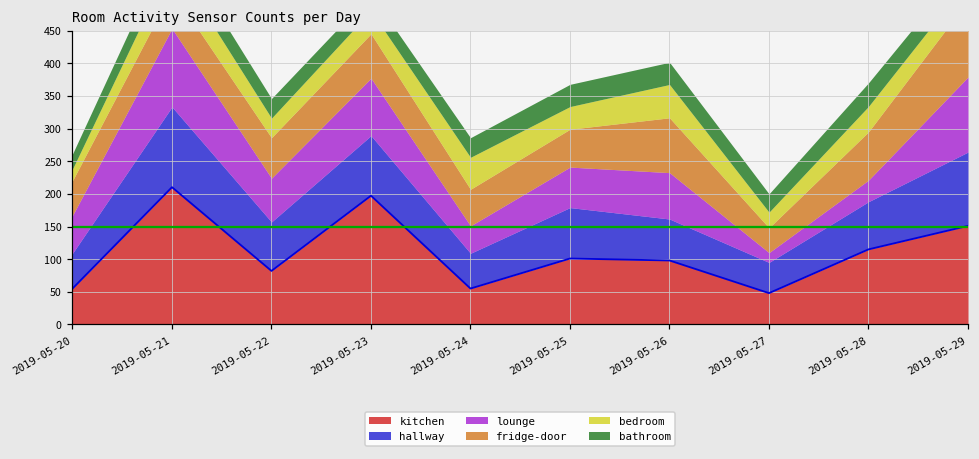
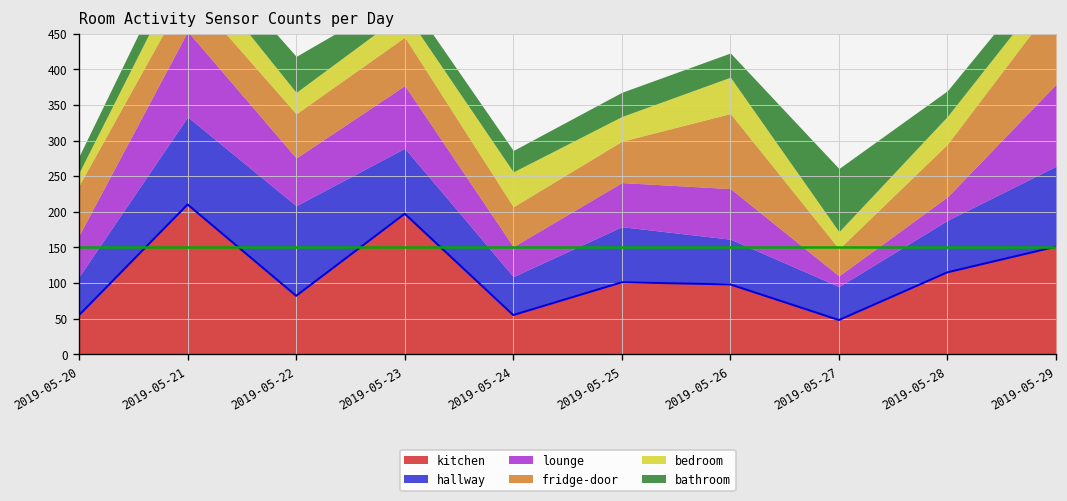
  {
    "kitchen": {
      "2019-05-20": 50,
      "2019-05-21": 210,
      "2019-05-22": 80,
      "2019-05-23": 200,
      "2019-05-24": 60,
      "2019-05-25": 100,
      "2019-05-26": 100,
      "2019-05-27": 50,
      "2019-05-28": 120,
      "2019-05-29": 150
    },
    "hallway": {
      "2019-05-20": 50,
      "2019-05-21": 120,
-     "2019-05-22": 80,
+     "2019-05-22": 130,
      "2019-05-23": 90,
      "2019-05-24": 50,
      "2019-05-25": 80,
      "2019-05-26": 60,
      "2019-05-27": 50,
      "2019-05-28": 70,
      "2019-05-29": 110
    },
    "lounge": {
      "2019-05-20": 60,
      "2019-05-21": 120,
      "2019-05-22": 70,
      "2019-05-23": 90,
      "2019-05-24": 40,
      "2019-05-25": 60,
      "2019-05-26": 70,
      "2019-05-27": 20,
      "2019-05-28": 30,
      "2019-05-29": 120
    },
    "fridge-door": {
-     "2019-05-20": 50,
+     "2019-05-20": 70,
      "2019-05-22": 60,
      "2019-05-23": 70,
      "2019-05-24": 60,
      "2019-05-25": 60,
-     "2019-05-26": 80,
+     "2019-05-26": 110,
      "2019-05-27": 40,
      "2019-05-28": 70
    },
    "bedroom": {
      "2019-05-20": 20,
      "2019-05-22": 30,
      "2019-05-24": 50,
      "2019-05-25": 30,
      "2019-05-26": 50,
      "2019-05-27": 20,
      "2019-05-28": 40
    },
    "bathroom": {
      "2019-05-20": 20,
-     "2019-05-22": 30,
+     "2019-05-22": 50,
      "2019-05-24": 30,
      "2019-05-25": 30,
      "2019-05-26": 30,
-     "2019-05-27": 30,
+     "2019-05-27": 90,
      "2019-05-28": 40
    }
  }
